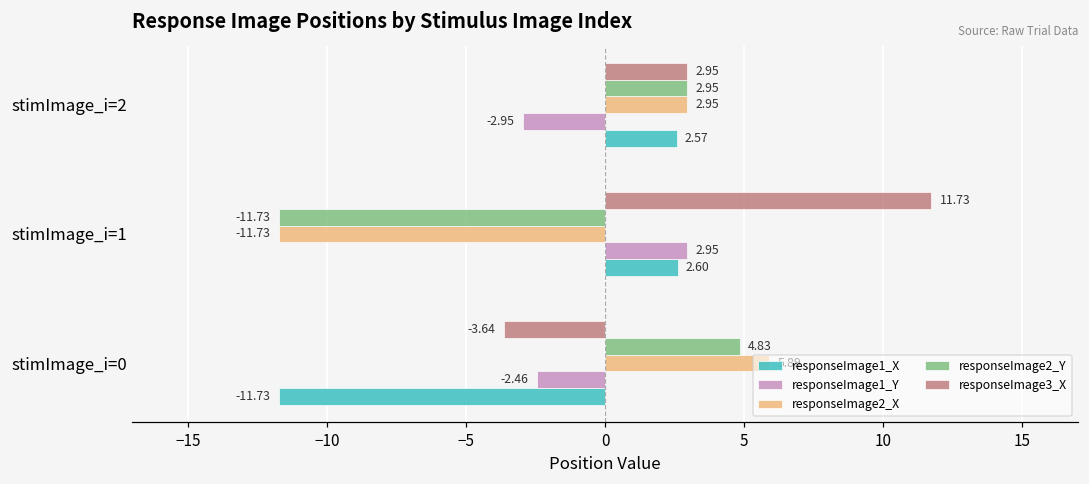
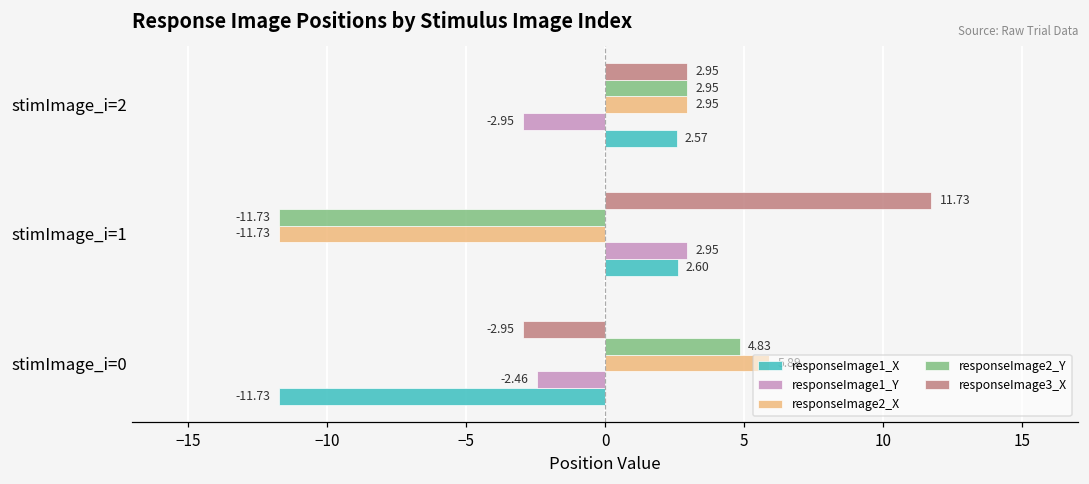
  {
    "responseImage1_X": {
      "stimImage_i=2": 2.57,
      "stimImage_i=1": 2.60,
      "stimImage_i=0": -11.73
    },
    "responseImage1_Y": {
      "stimImage_i=2": -2.95,
      "stimImage_i=1": 2.95,
      "stimImage_i=0": -2.46
    },
    "responseImage2_X": {
      "stimImage_i=2": 2.95,
      "stimImage_i=1": -11.73
    },
    "responseImage2_Y": {
      "stimImage_i=2": 2.95,
      "stimImage_i=1": -11.73,
      "stimImage_i=0": 4.83
    },
    "responseImage3_X": {
      "stimImage_i=2": 2.95,
      "stimImage_i=1": 11.73,
-     "stimImage_i=0": -3.64
+     "stimImage_i=0": -2.95
    }
  }
